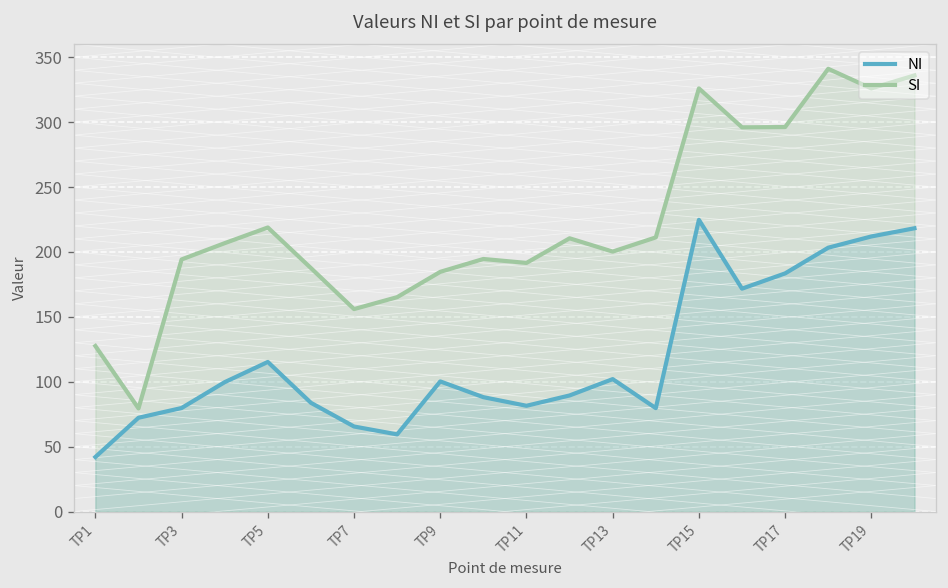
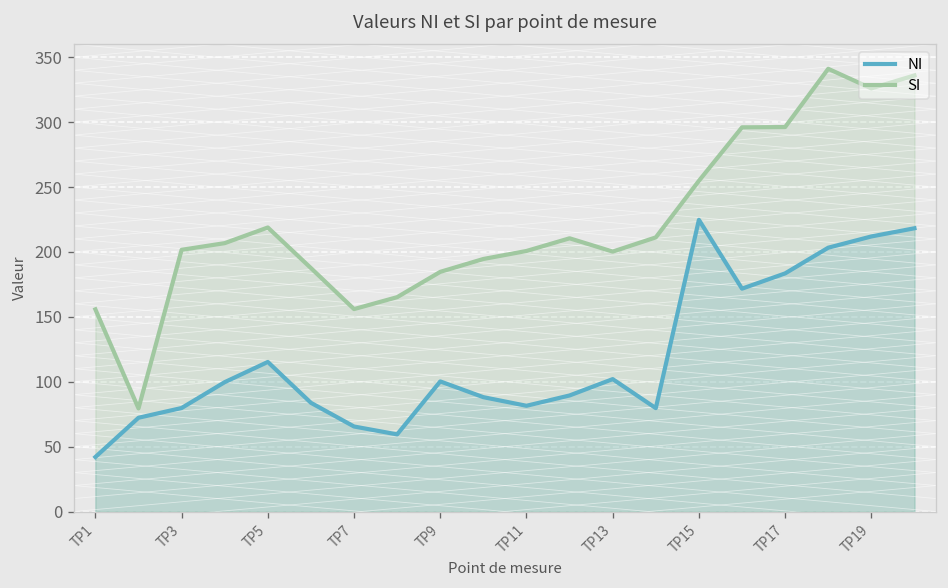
  {
    "NI": {
      "TP1": 42,
      "TP3": 80,
      "TP5": 115,
      "TP7": 66,
      "TP9": 100,
      "TP11": 81,
      "TP13": 102,
      "TP15": 225,
      "TP17": 183,
      "TP19": 212
    },
    "SI": {
-     "TP1": 128,
-     "TP3": 194,
+     "TP1": 156,
+     "TP3": 202,
      "TP5": 219,
      "TP7": 156,
      "TP9": 185,
-     "TP11": 192,
+     "TP11": 201,
      "TP13": 200,
-     "TP15": 326,
+     "TP15": 255,
      "TP17": 296
    }
  }
